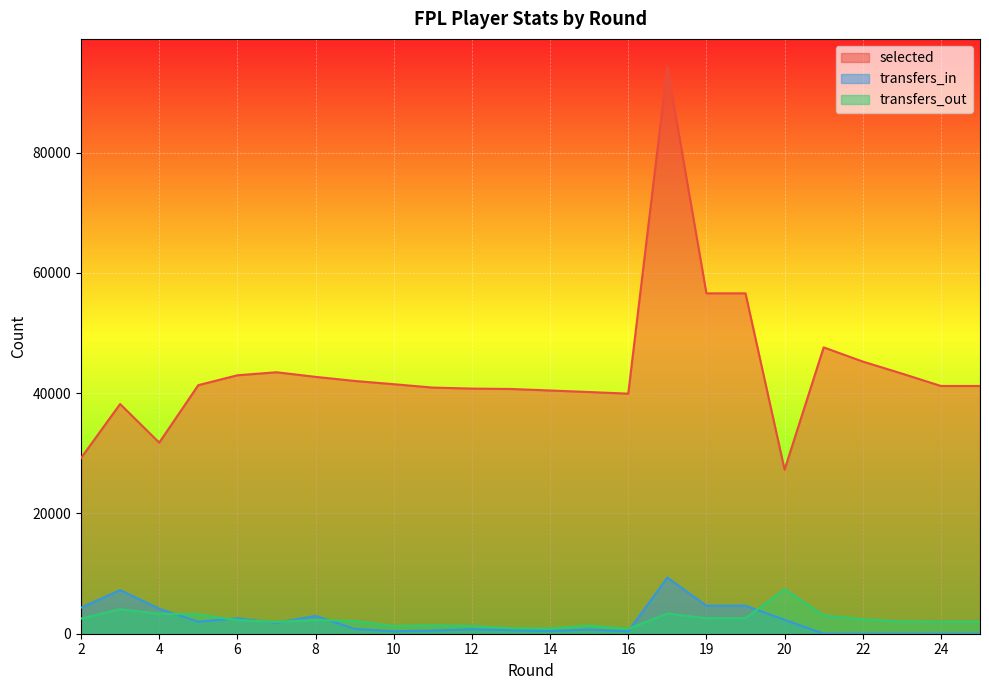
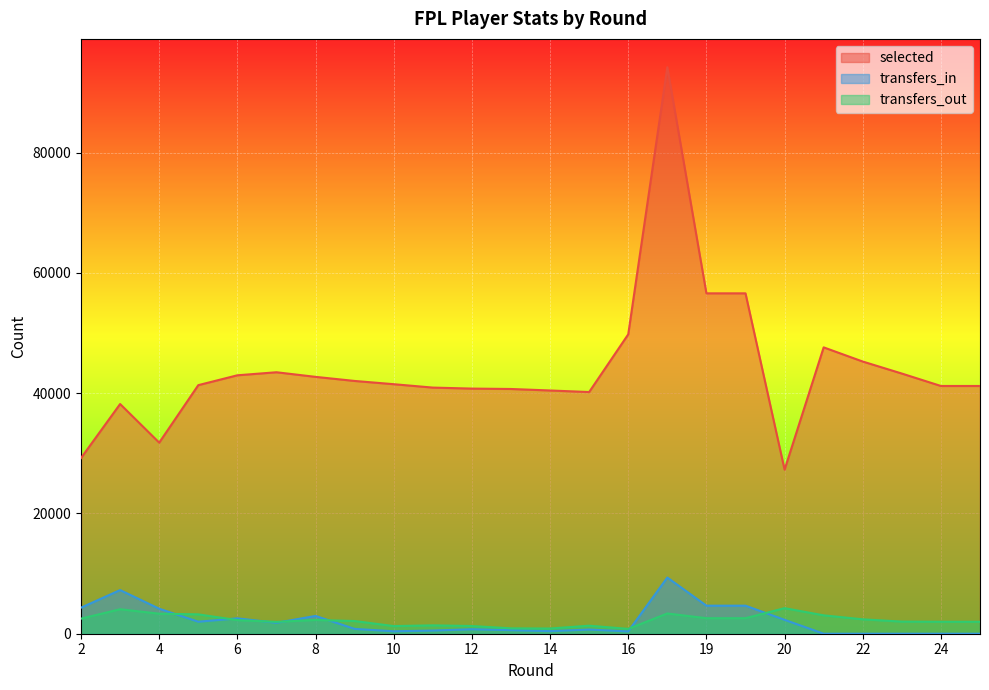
  {
    "selected": {
      "2": 29000,
      "4": 32000,
      "6": 43000,
      "8": 43000,
      "10": 41000,
      "12": 41000,
      "14": 40000,
-     "16": 40000,
+     "16": 50000,
      "20": 27000,
      "22": 45000,
      "24": 41000
    },
    "transfers_in": {
      "2": 4000,
      "4": 4000,
      "8": 3000,
      "10": 0,
      "12": 1000,
      "14": 0,
      "20": 2000,
      "22": 0,
      "24": 0
    },
    "transfers_out": {
      "2": 3000,
      "4": 3000,
      "8": 2000,
      "10": 1000,
      "12": 1000,
      "14": 1000,
-     "20": 7000,
+     "20": 4000,
      "22": 2000,
      "24": 2000
    }
  }
